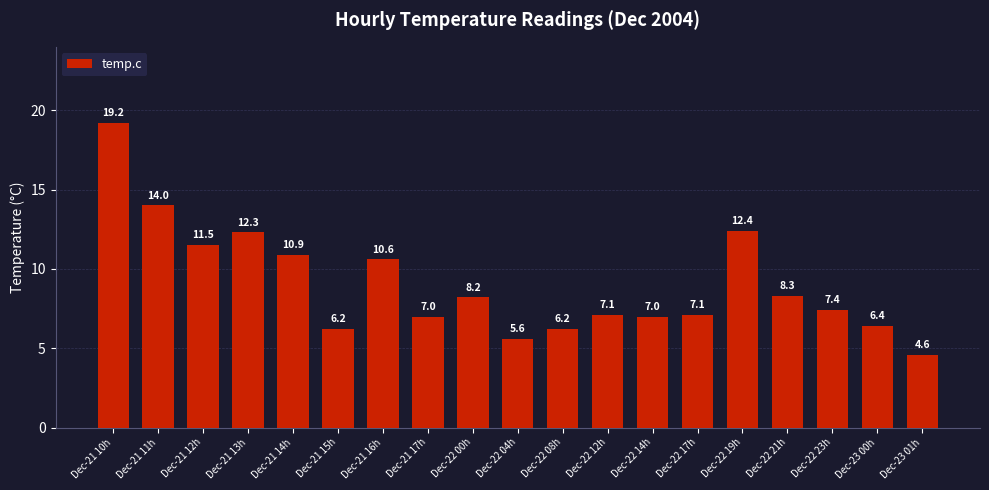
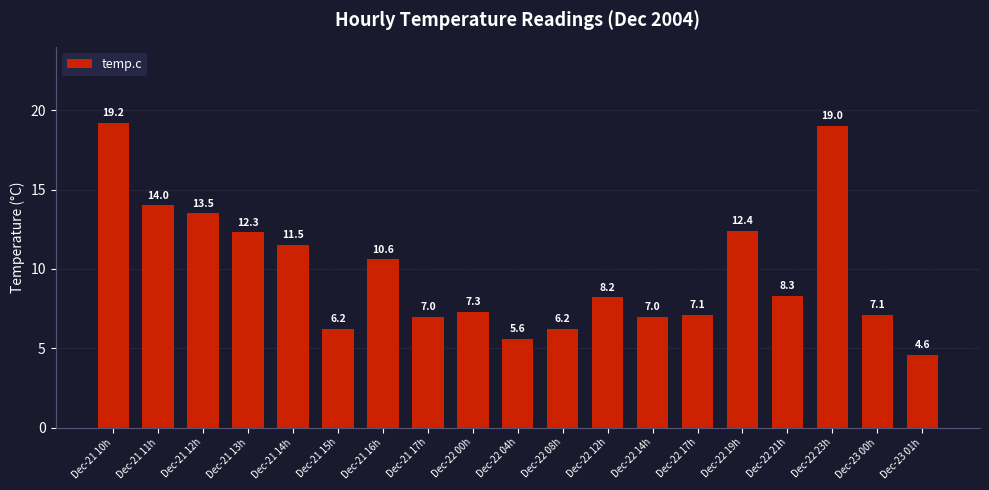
  {
    "Dec-21 10h": 19.2,
    "Dec-21 11h": 14.0,
-   "Dec-21 12h": 11.5,
+   "Dec-21 12h": 13.5,
    "Dec-21 13h": 12.3,
-   "Dec-21 14h": 10.9,
+   "Dec-21 14h": 11.5,
    "Dec-21 15h": 6.2,
    "Dec-21 16h": 10.6,
    "Dec-21 17h": 7.0,
-   "Dec-22 00h": 8.2,
+   "Dec-22 00h": 7.3,
    "Dec-22 04h": 5.6,
    "Dec-22 08h": 6.2,
-   "Dec-22 12h": 7.1,
+   "Dec-22 12h": 8.2,
    "Dec-22 14h": 7.0,
    "Dec-22 17h": 7.1,
    "Dec-22 19h": 12.4,
    "Dec-22 21h": 8.3,
-   "Dec-22 23h": 7.4,
-   "Dec-23 00h": 6.4,
+   "Dec-22 23h": 19.0,
+   "Dec-23 00h": 7.1,
    "Dec-23 01h": 4.6
  }
